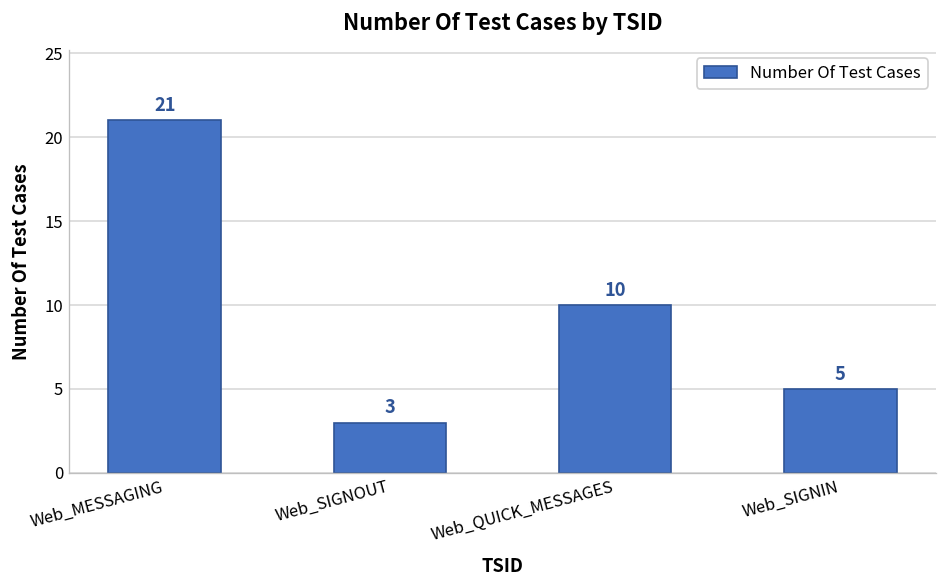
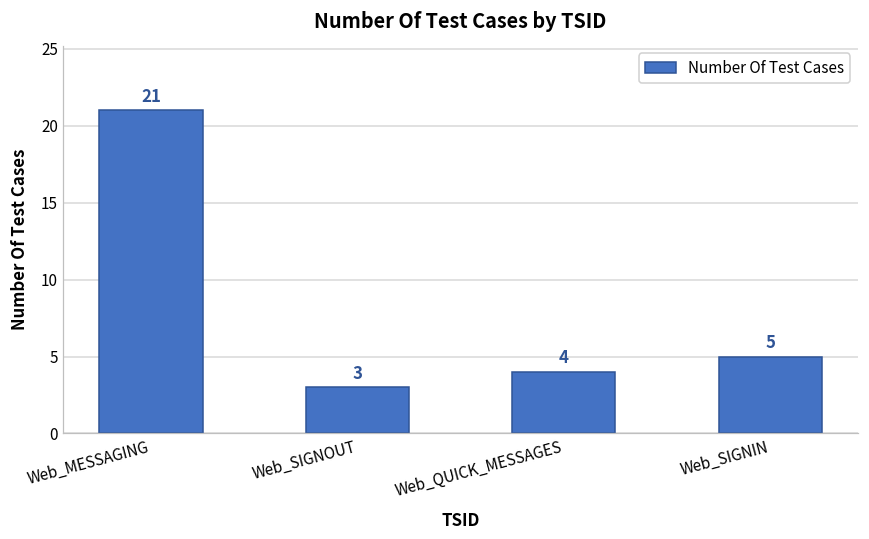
  {
    "Web_MESSAGING": 21,
    "Web_SIGNOUT": 3,
-   "Web_QUICK_MESSAGES": 10,
+   "Web_QUICK_MESSAGES": 4,
    "Web_SIGNIN": 5
  }
